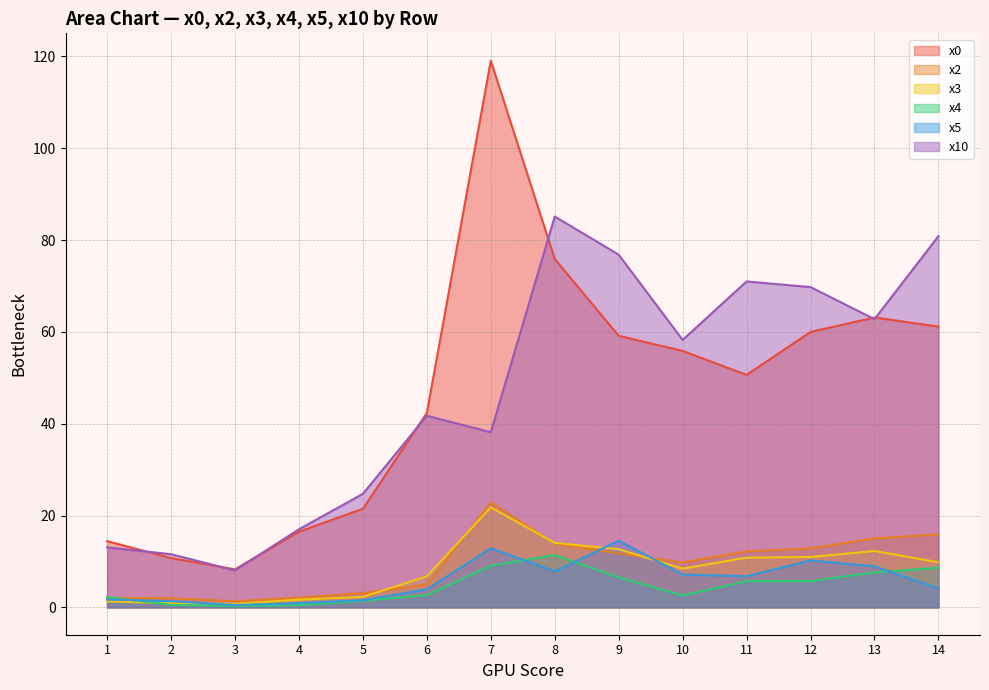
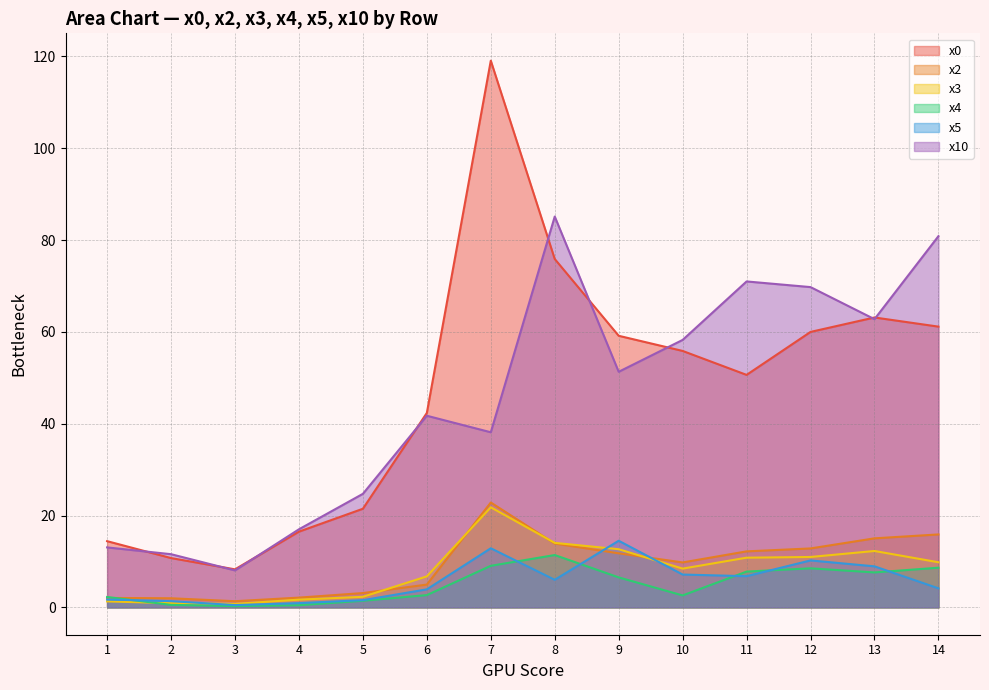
  {
    "x4": {
      "6": 3,
      "7": 9,
      "8": 11,
      "9": 7,
      "10": 3,
-     "11": 6,
-     "12": 6,
+     "11": 8,
+     "12": 9,
      "13": 8,
      "14": 9
    },
    "x5": {
      "6": 4,
      "7": 13,
-     "8": 8,
+     "8": 6,
      "9": 15,
      "10": 7,
      "11": 7,
      "12": 10,
      "13": 9,
      "14": 4
    },
    "x10": {
      "1": 13,
      "2": 12,
      "5": 25,
      "6": 42,
      "7": 38,
      "8": 85,
-     "9": 77,
+     "9": 51,
      "10": 58,
      "11": 71,
      "12": 70,
      "14": 81
    }
  }
